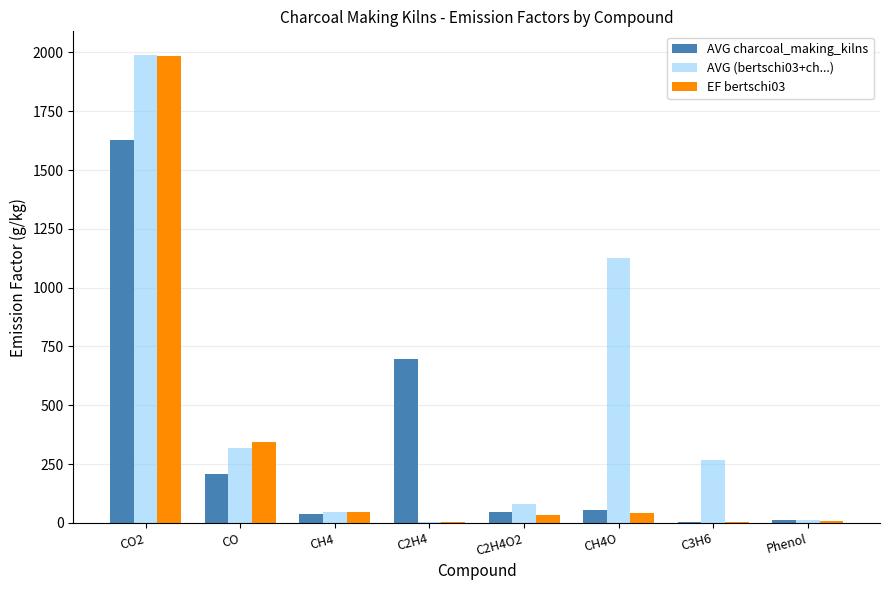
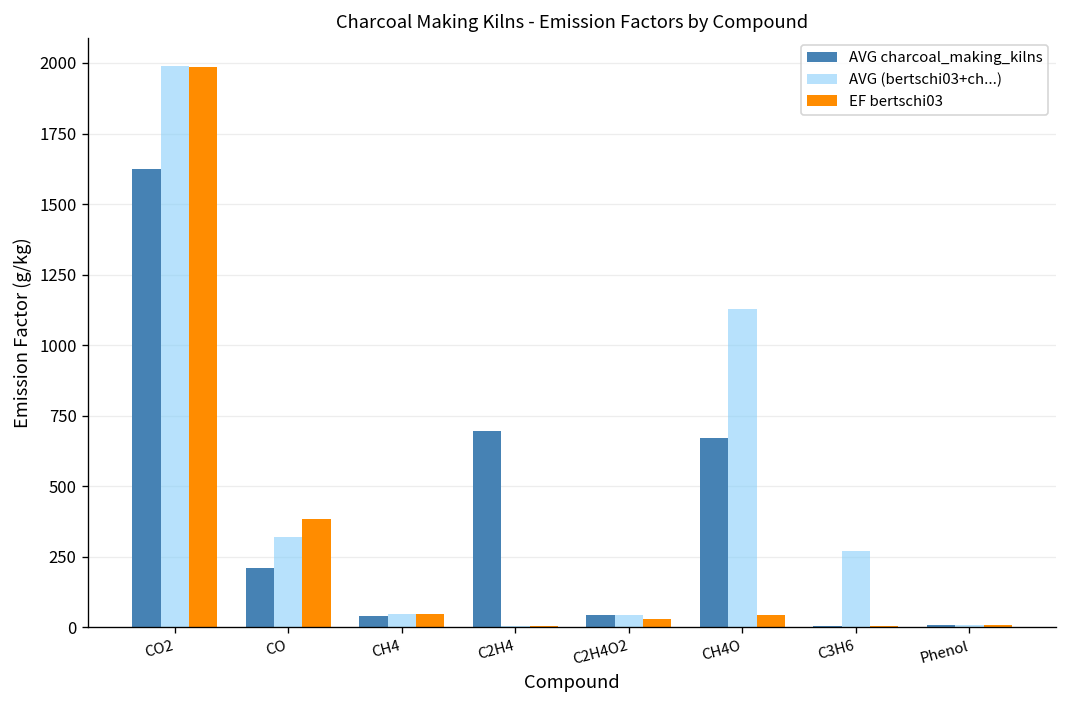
  {
    "AVG charcoal_making_kilns": {
      "CO2": 1630,
      "CO": 210,
      "CH4": 40,
      "C2H4": 700,
      "C2H4O2": 40,
-     "CH4O": 50
+     "CH4O": 670
    },
    "AVG (bertschi03+ch...)": {
      "CO2": 1990,
      "CO": 320,
      "CH4": 50,
-     "C2H4O2": 80,
+     "C2H4O2": 40,
      "CH4O": 1130,
      "C3H6": 270
    },
    "EF bertschi03": {
      "CO2": 1990,
-     "CO": 350,
+     "CO": 380,
      "CH4": 50,
      "C2H4O2": 30,
      "CH4O": 40
    }
  }
